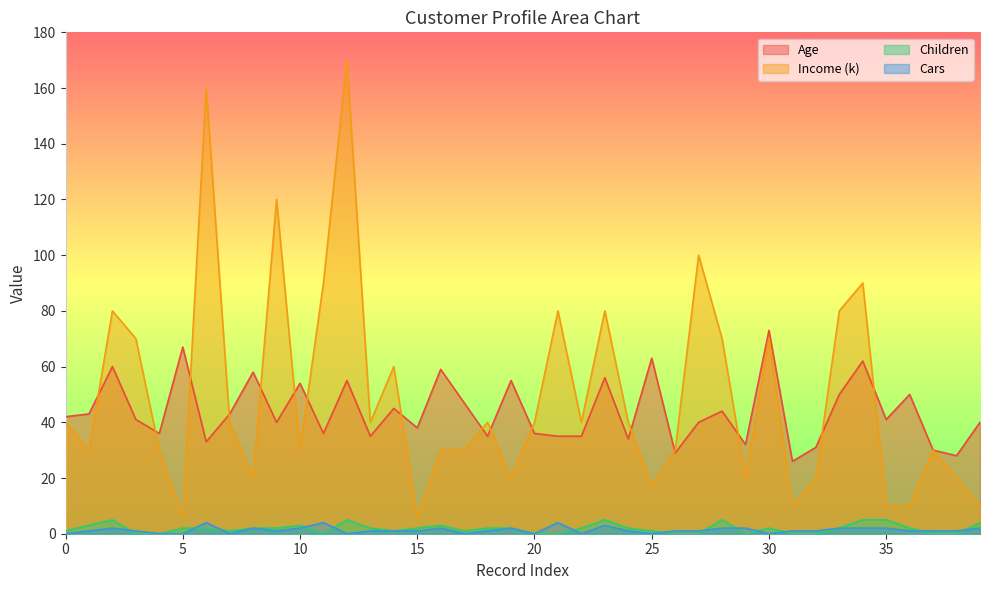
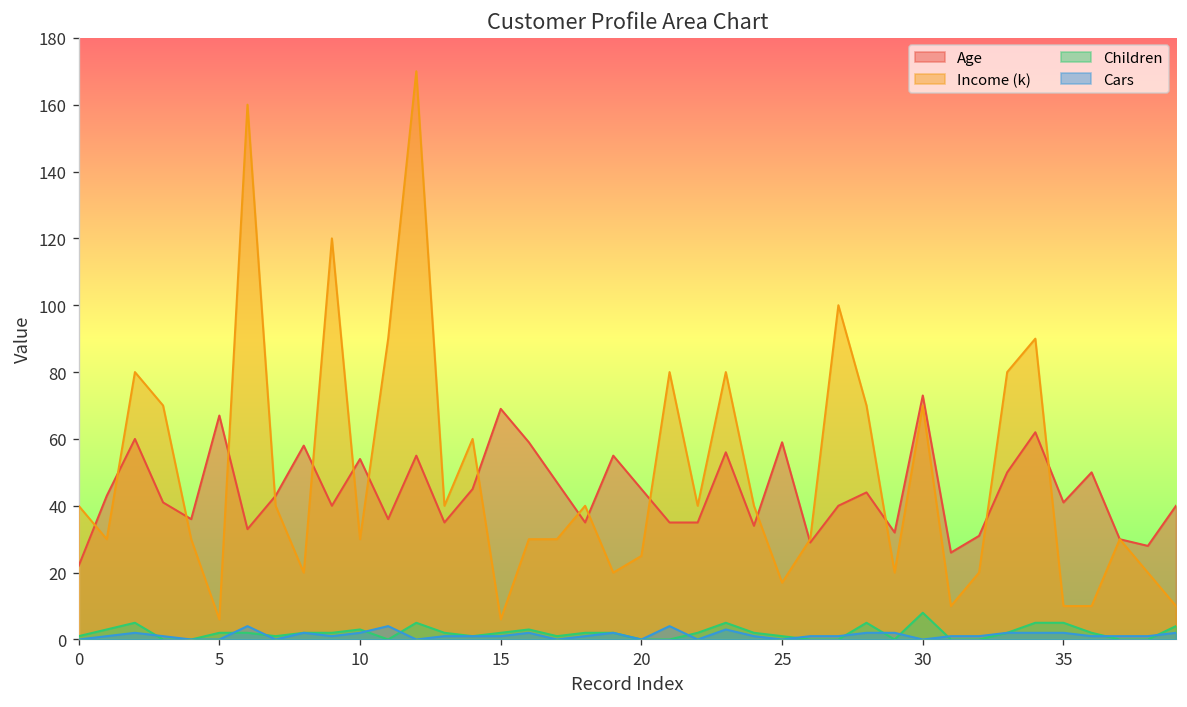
  {
    "Age": {
-     "0": 42,
+     "0": 22,
      "5": 67,
      "10": 54,
-     "15": 38,
-     "20": 36,
-     "25": 63,
+     "15": 69,
+     "20": 45,
+     "25": 59,
      "30": 73,
      "35": 41
    },
    "Income (k)": {
      "0": 40,
      "5": 6,
      "10": 30,
      "15": 6,
-     "20": 40,
+     "20": 25,
      "25": 17,
      "30": 70,
      "35": 10
    },
    "Children": {
      "0": 1,
      "5": 2,
      "10": 3,
      "15": 2,
      "25": 1,
-     "30": 2,
+     "30": 8,
      "35": 5
    },
    "Cars": {
      "0": 0,
      "5": 0,
      "10": 2,
      "15": 1,
      "25": 0,
      "30": 0,
      "35": 2
    }
  }
